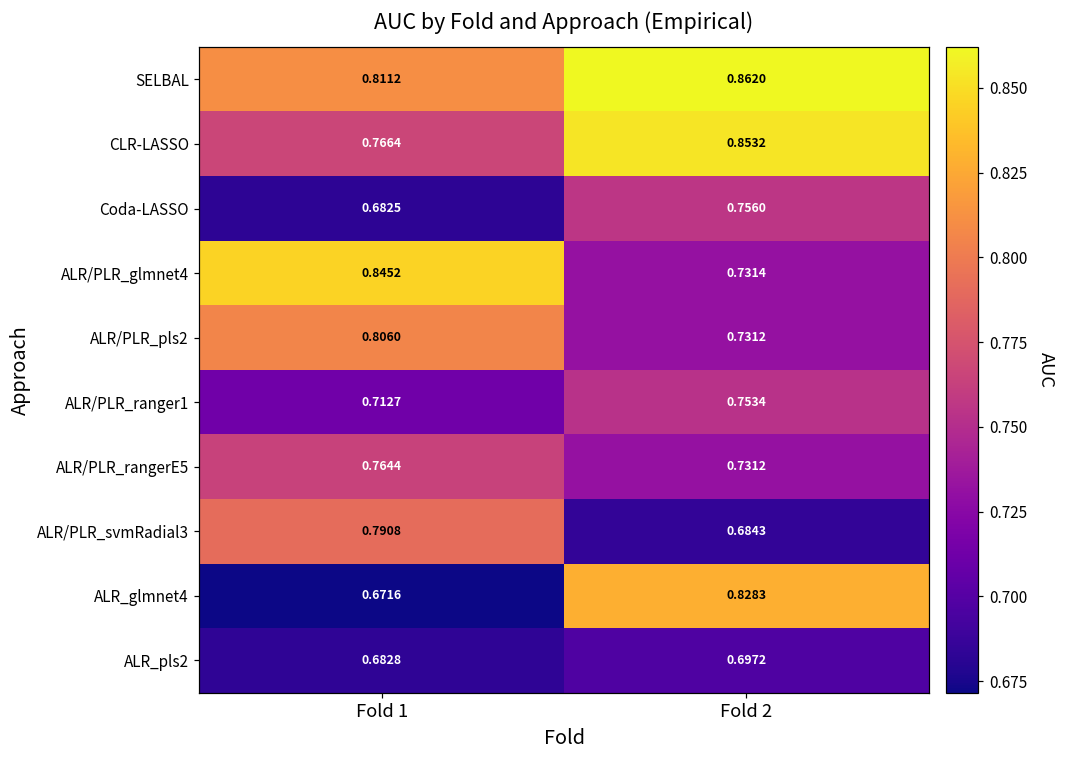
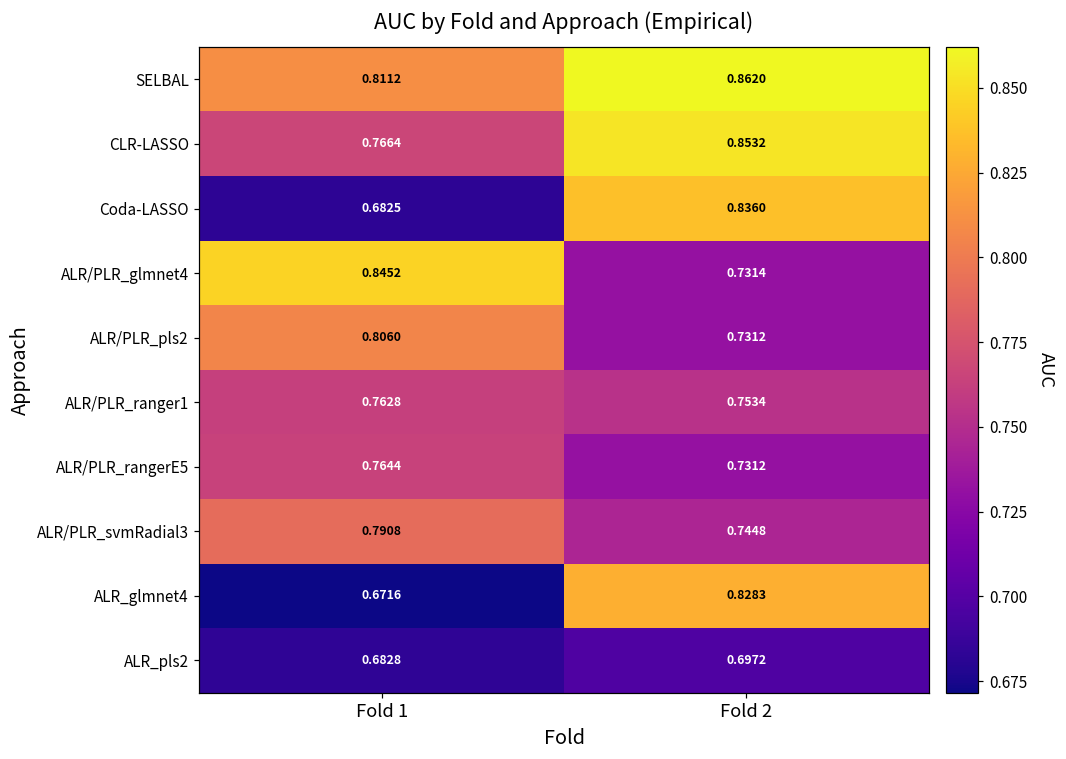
  {
    "SELBAL": {
      "Fold 1": 0.8112,
      "Fold 2": 0.8620
    },
    "CLR-LASSO": {
      "Fold 1": 0.7664,
      "Fold 2": 0.8532
    },
    "Coda-LASSO": {
      "Fold 1": 0.6825,
-     "Fold 2": 0.7560
+     "Fold 2": 0.8360
    },
    "ALR/PLR_glmnet4": {
      "Fold 1": 0.8452,
      "Fold 2": 0.7314
    },
    "ALR/PLR_pls2": {
      "Fold 1": 0.8060,
      "Fold 2": 0.7312
    },
    "ALR/PLR_ranger1": {
-     "Fold 1": 0.7127,
+     "Fold 1": 0.7628,
      "Fold 2": 0.7534
    },
    "ALR/PLR_rangerE5": {
      "Fold 1": 0.7644,
      "Fold 2": 0.7312
    },
    "ALR/PLR_svmRadial3": {
      "Fold 1": 0.7908,
-     "Fold 2": 0.6843
+     "Fold 2": 0.7448
    },
    "ALR_glmnet4": {
      "Fold 1": 0.6716,
      "Fold 2": 0.8283
    },
    "ALR_pls2": {
      "Fold 1": 0.6828,
      "Fold 2": 0.6972
    }
  }
